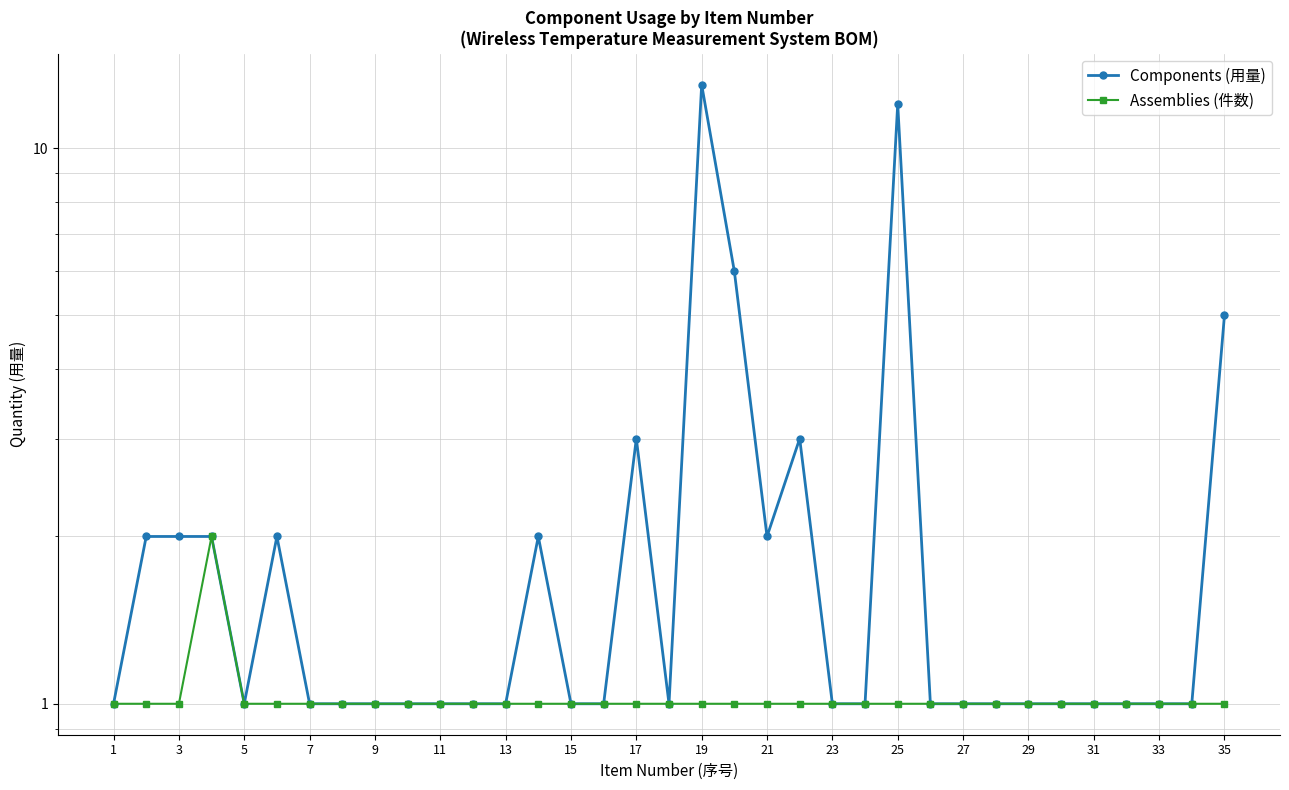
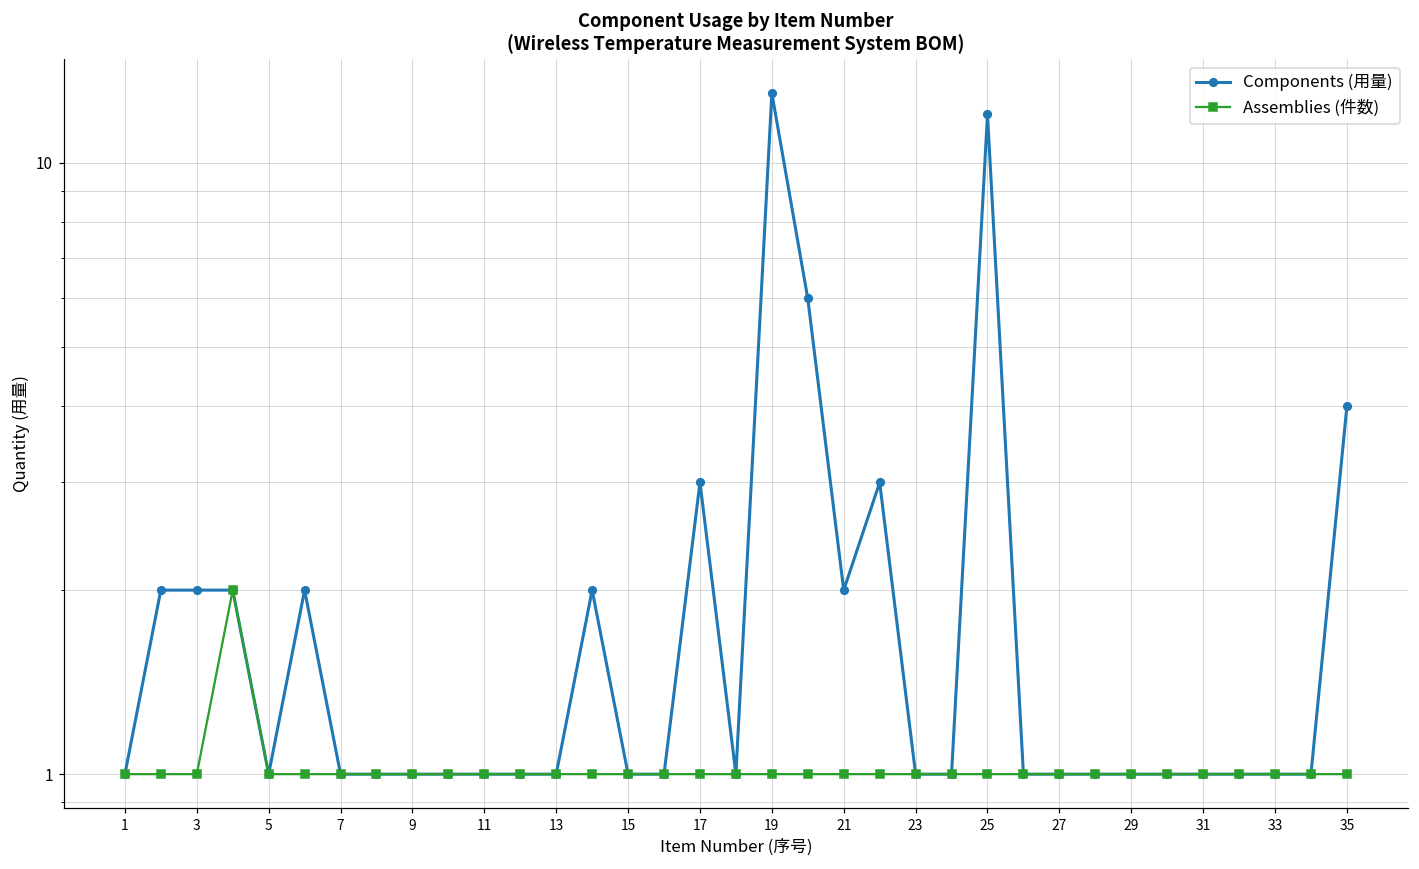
  {
    "Components (用量)": {
      "3": 2,
      "17": 3,
      "19": 13,
      "21": 2,
      "25": 12,
-     "35": 5
+     "35": 4
    },
    "Assemblies (件数)": {
      "3": 1,
      "17": 1,
      "19": 1,
      "21": 1,
      "25": 1,
      "35": 1
    }
  }
